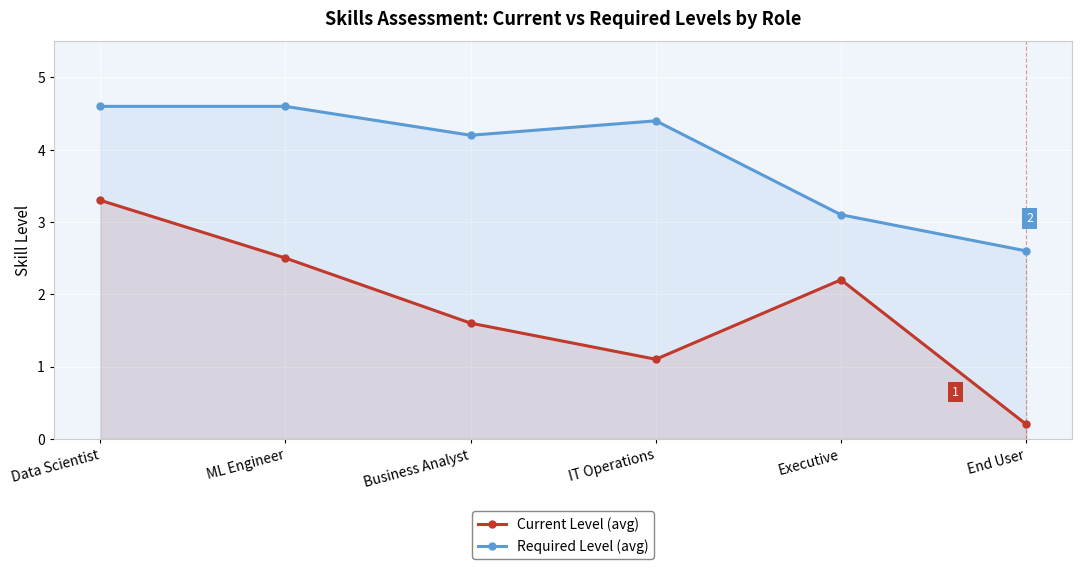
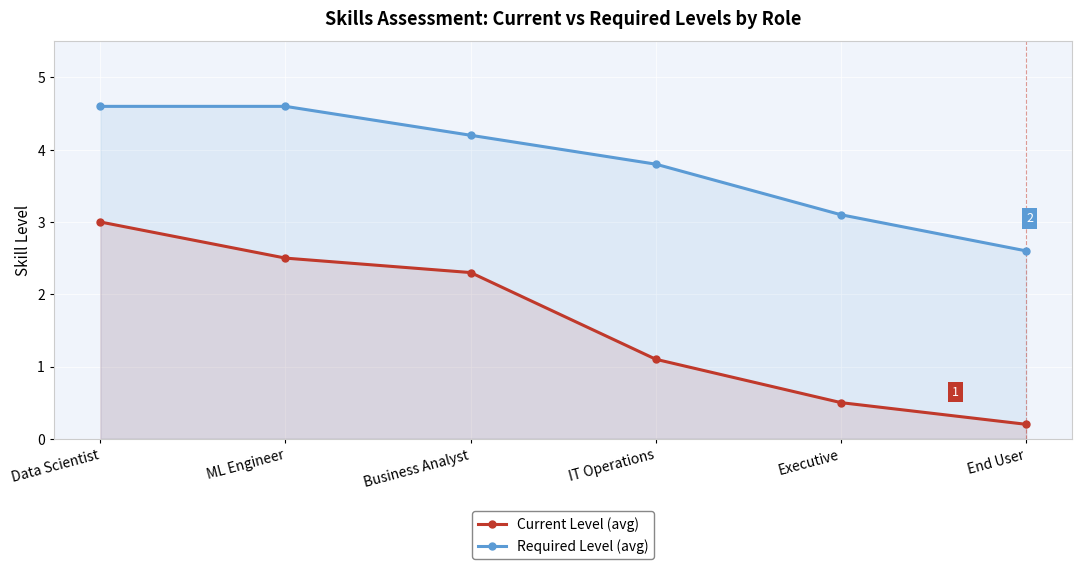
  {
    "Current Level (avg)": {
-     "Data Scientist": 3.3,
+     "Data Scientist": 3.0,
      "ML Engineer": 2.5,
-     "Business Analyst": 1.6,
+     "Business Analyst": 2.3,
      "IT Operations": 1.1,
-     "Executive": 2.2,
+     "Executive": 0.5,
      "End User": 0.2
    },
    "Required Level (avg)": {
      "Data Scientist": 4.6,
      "ML Engineer": 4.6,
      "Business Analyst": 4.2,
-     "IT Operations": 4.4,
+     "IT Operations": 3.8,
      "Executive": 3.1,
      "End User": 2.6
    }
  }
